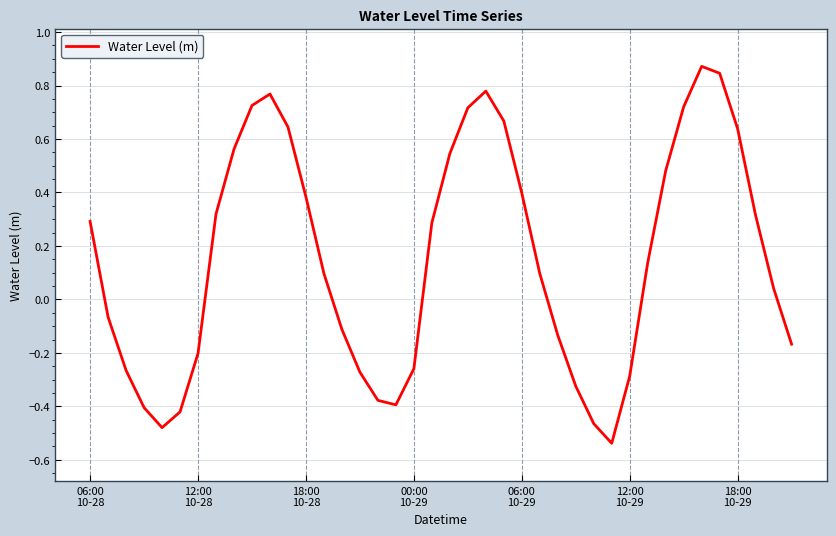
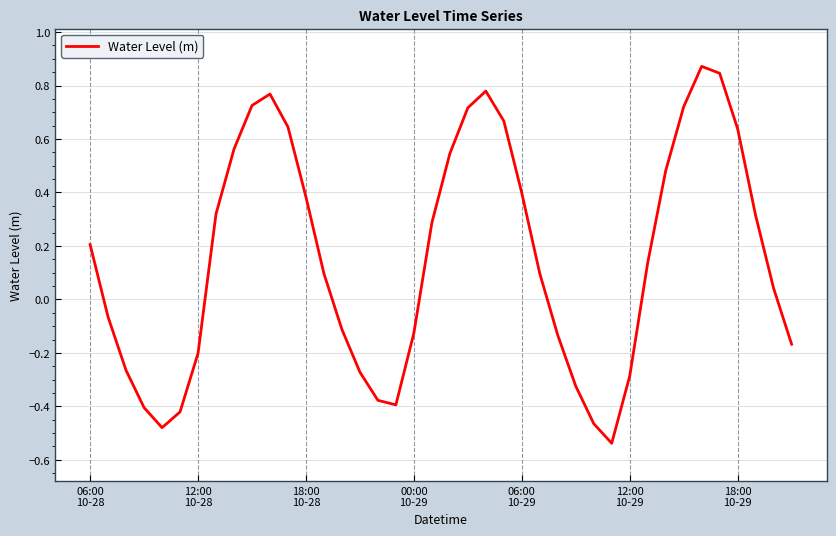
  {
-   "06:00 10-28": 0.29,
+   "06:00 10-28": 0.21,
    "12:00 10-28": -0.20,
    "18:00 10-28": 0.38,
-   "00:00 10-29": -0.26,
+   "00:00 10-29": -0.13,
    "06:00 10-29": 0.40,
    "12:00 10-29": -0.29,
    "18:00 10-29": 0.64
  }
